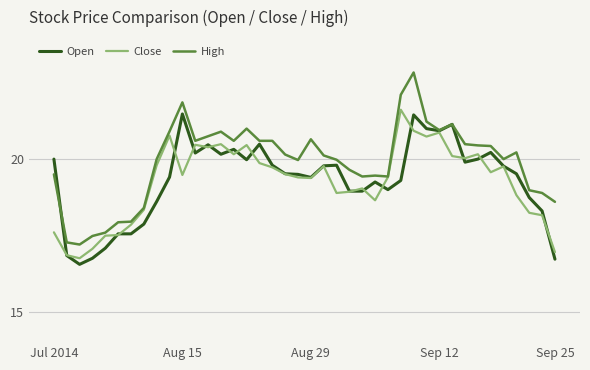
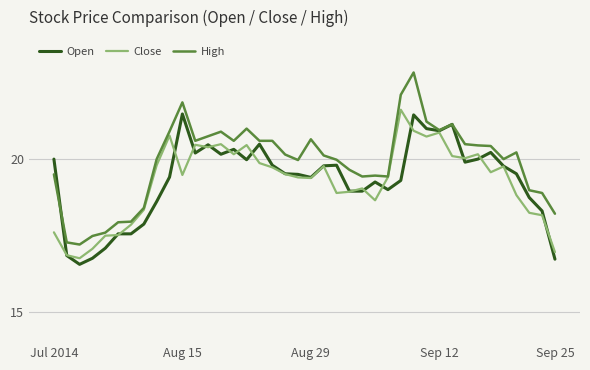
  {
    "Open": {
      "Jul 2014": 20.0,
      "Aug 15": 21.5,
      "Sep 25": 16.7
    },
    "Close": {
      "Jul 2014": 17.6,
      "Aug 15": 19.5,
      "Sep 25": 17.0
    },
    "High": {
      "Jul 2014": 19.5,
      "Aug 15": 21.9,
      "Aug 29": 20.7,
-     "Sep 25": 18.6
+     "Sep 25": 18.2
    }
  }
